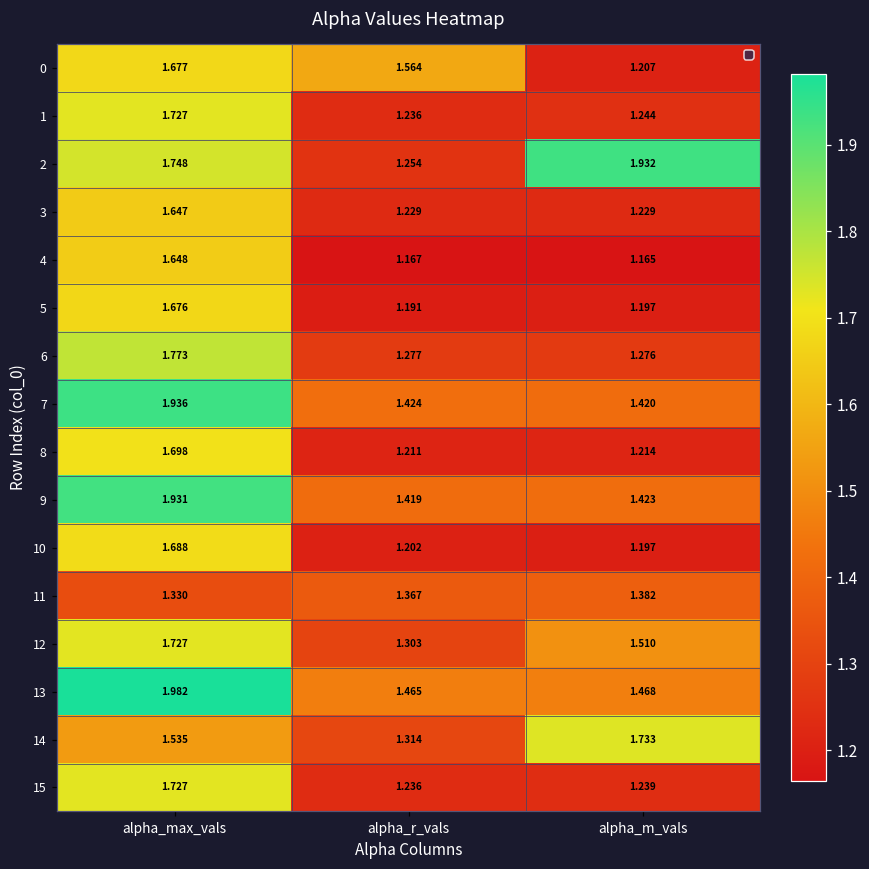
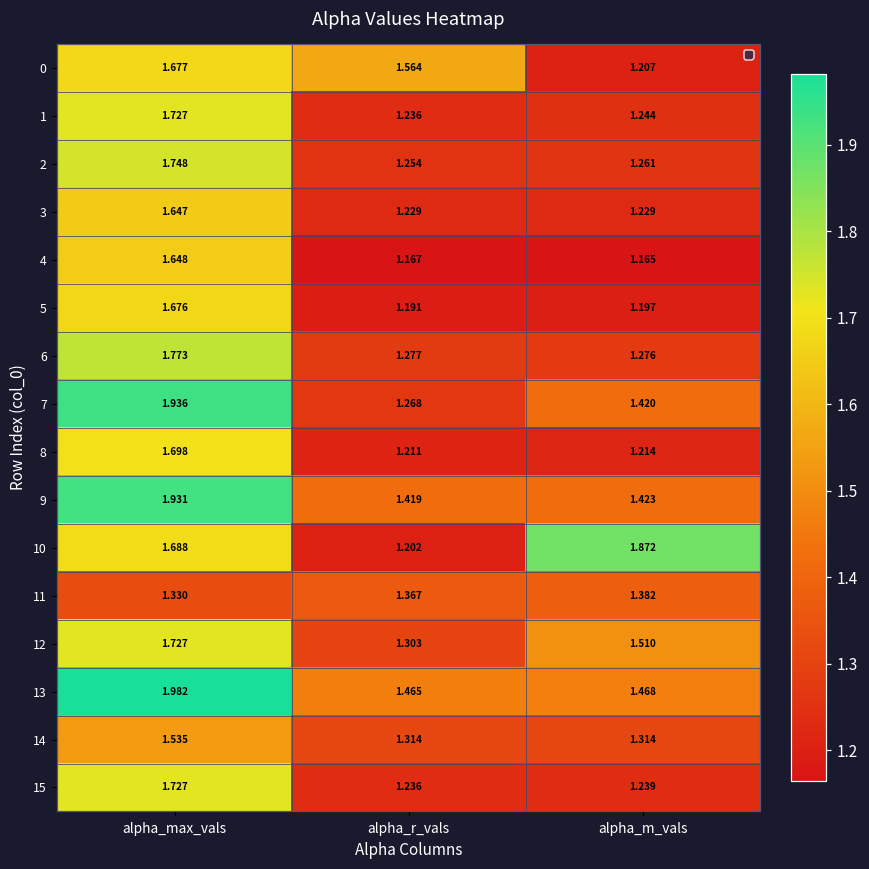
  {
    "0": {
      "alpha_max_vals": 1.677,
      "alpha_r_vals": 1.564,
      "alpha_m_vals": 1.207
    },
    "1": {
      "alpha_max_vals": 1.727,
      "alpha_r_vals": 1.236,
      "alpha_m_vals": 1.244
    },
    "2": {
      "alpha_max_vals": 1.748,
      "alpha_r_vals": 1.254,
-     "alpha_m_vals": 1.932
+     "alpha_m_vals": 1.261
    },
    "3": {
      "alpha_max_vals": 1.647,
      "alpha_r_vals": 1.229,
      "alpha_m_vals": 1.229
    },
    "4": {
      "alpha_max_vals": 1.648,
      "alpha_r_vals": 1.167,
      "alpha_m_vals": 1.165
    },
    "5": {
      "alpha_max_vals": 1.676,
      "alpha_r_vals": 1.191,
      "alpha_m_vals": 1.197
    },
    "6": {
      "alpha_max_vals": 1.773,
      "alpha_r_vals": 1.277,
      "alpha_m_vals": 1.276
    },
    "7": {
      "alpha_max_vals": 1.936,
-     "alpha_r_vals": 1.424,
+     "alpha_r_vals": 1.268,
      "alpha_m_vals": 1.420
    },
    "8": {
      "alpha_max_vals": 1.698,
      "alpha_r_vals": 1.211,
      "alpha_m_vals": 1.214
    },
    "9": {
      "alpha_max_vals": 1.931,
      "alpha_r_vals": 1.419,
      "alpha_m_vals": 1.423
    },
    "10": {
      "alpha_max_vals": 1.688,
      "alpha_r_vals": 1.202,
-     "alpha_m_vals": 1.197
+     "alpha_m_vals": 1.872
    },
    "11": {
      "alpha_max_vals": 1.330,
      "alpha_r_vals": 1.367,
      "alpha_m_vals": 1.382
    },
    "12": {
      "alpha_max_vals": 1.727,
      "alpha_r_vals": 1.303,
      "alpha_m_vals": 1.510
    },
    "13": {
      "alpha_max_vals": 1.982,
      "alpha_r_vals": 1.465,
      "alpha_m_vals": 1.468
    },
    "14": {
      "alpha_max_vals": 1.535,
      "alpha_r_vals": 1.314,
-     "alpha_m_vals": 1.733
+     "alpha_m_vals": 1.314
    },
    "15": {
      "alpha_max_vals": 1.727,
      "alpha_r_vals": 1.236,
      "alpha_m_vals": 1.239
    }
  }
